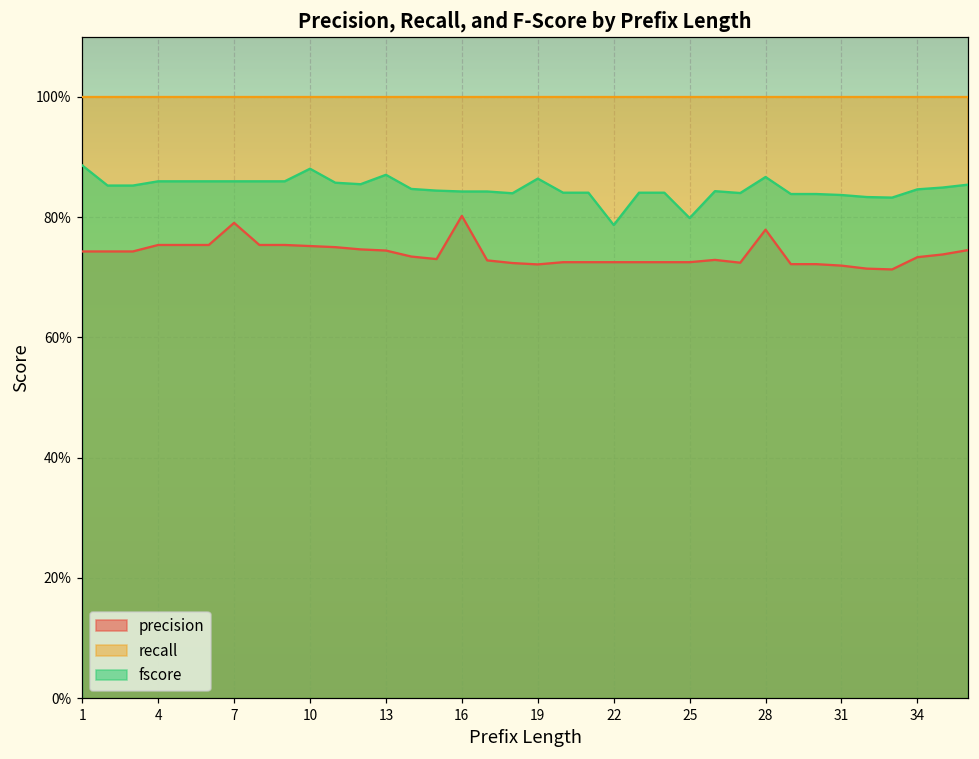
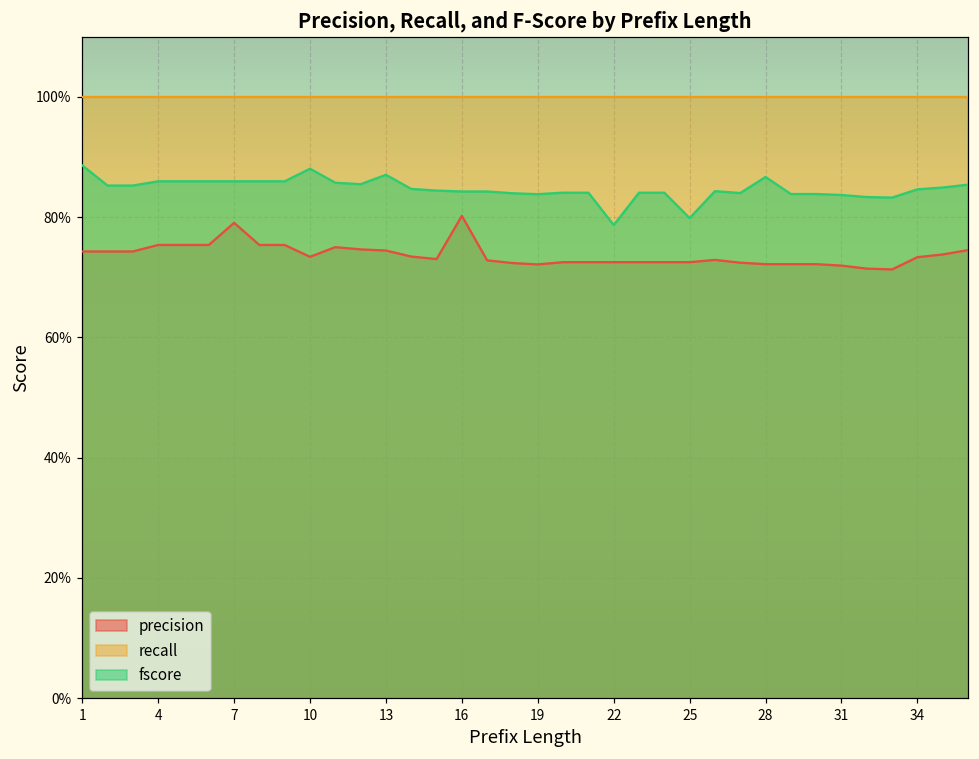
  {
    "precision": {
      "1": "74%",
      "4": "75%",
      "7": "79%",
-     "10": "75%",
+     "10": "73%",
      "13": "74%",
      "16": "80%",
      "19": "72%",
      "22": "73%",
      "25": "73%",
-     "28": "78%",
+     "28": "72%",
      "31": "72%",
      "34": "73%"
    },
    "recall": {
      "1": "100%",
      "4": "100%",
      "7": "100%",
      "10": "100%",
      "13": "100%",
      "16": "100%",
      "19": "100%",
      "22": "100%",
      "25": "100%",
      "28": "100%",
      "31": "100%",
      "34": "100%"
    },
    "fscore": {
      "1": "89%",
      "4": "86%",
      "7": "86%",
      "10": "88%",
      "13": "87%",
      "16": "84%",
-     "19": "86%",
+     "19": "84%",
      "22": "79%",
      "25": "80%",
      "28": "87%",
      "31": "84%",
      "34": "85%"
    }
  }
